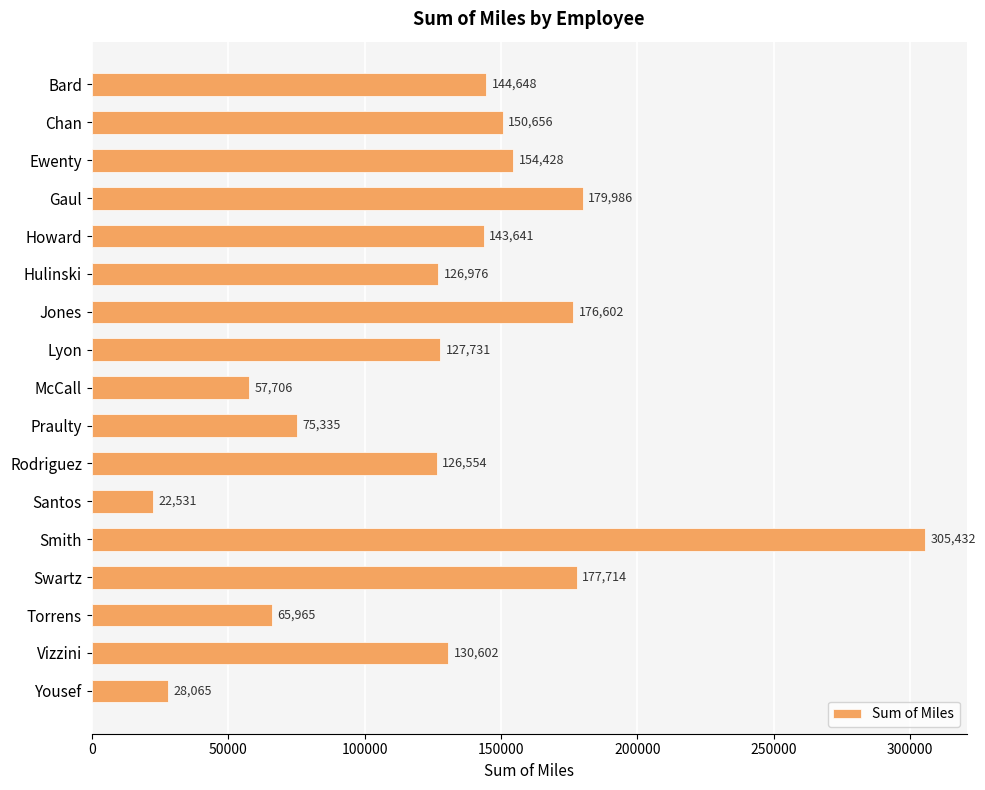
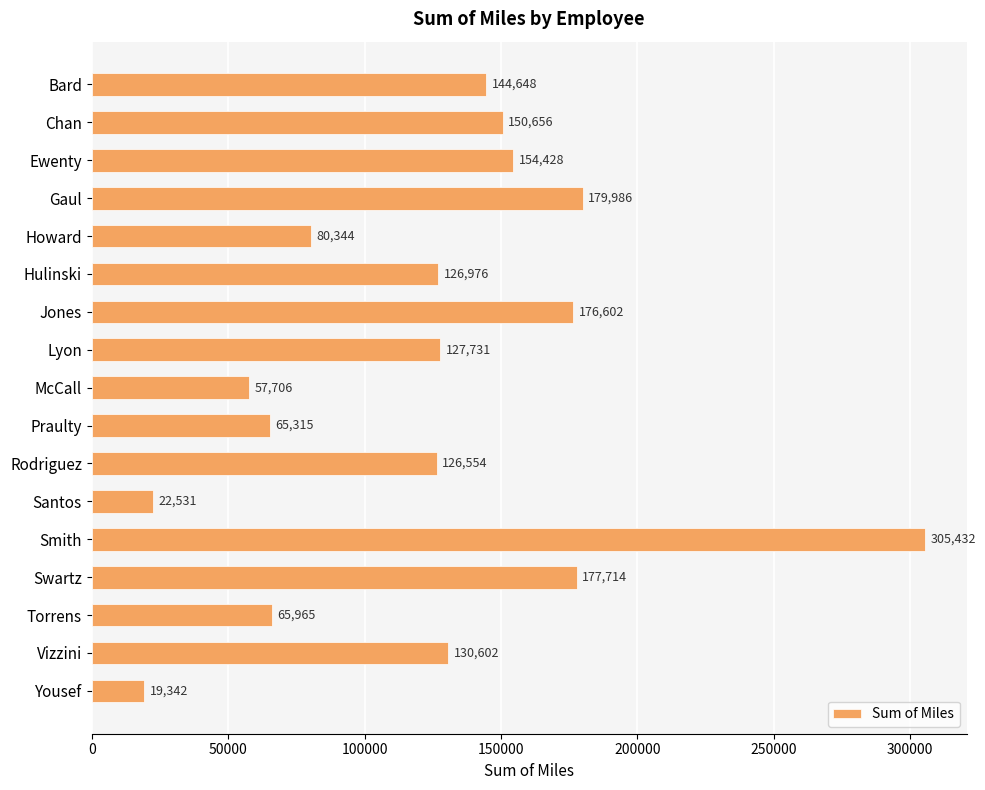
  {
    "Bard": "144,648",
    "Chan": "150,656",
    "Ewenty": "154,428",
    "Gaul": "179,986",
-   "Howard": "143,641",
+   "Howard": "80,344",
    "Hulinski": "126,976",
    "Jones": "176,602",
    "Lyon": "127,731",
    "McCall": "57,706",
-   "Praulty": "75,335",
+   "Praulty": "65,315",
    "Rodriguez": "126,554",
    "Santos": "22,531",
    "Smith": "305,432",
    "Swartz": "177,714",
    "Torrens": "65,965",
    "Vizzini": "130,602",
-   "Yousef": "28,065"
+   "Yousef": "19,342"
  }
